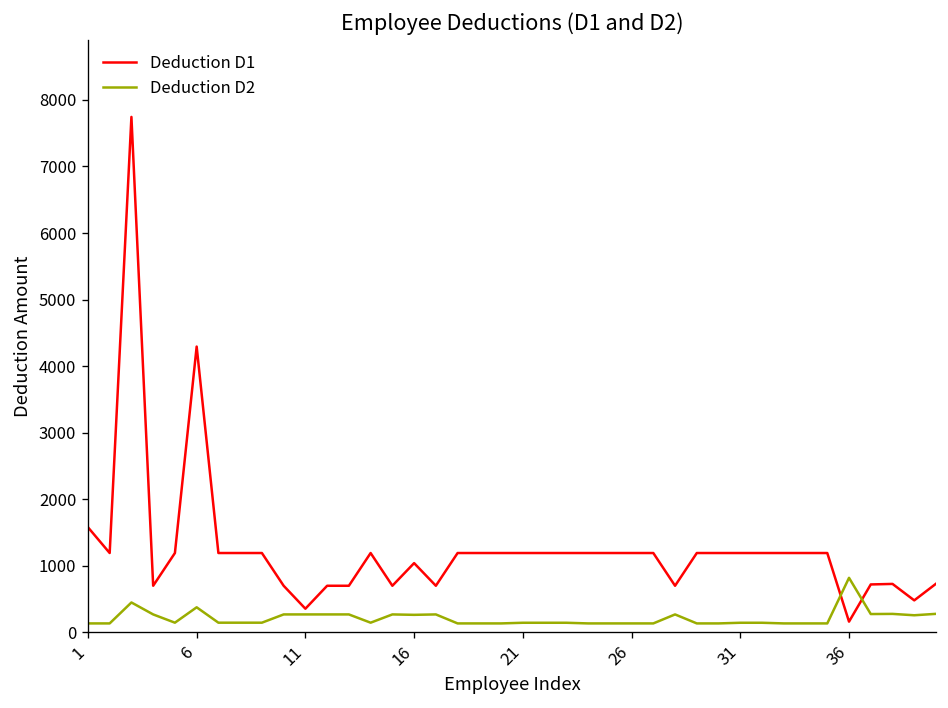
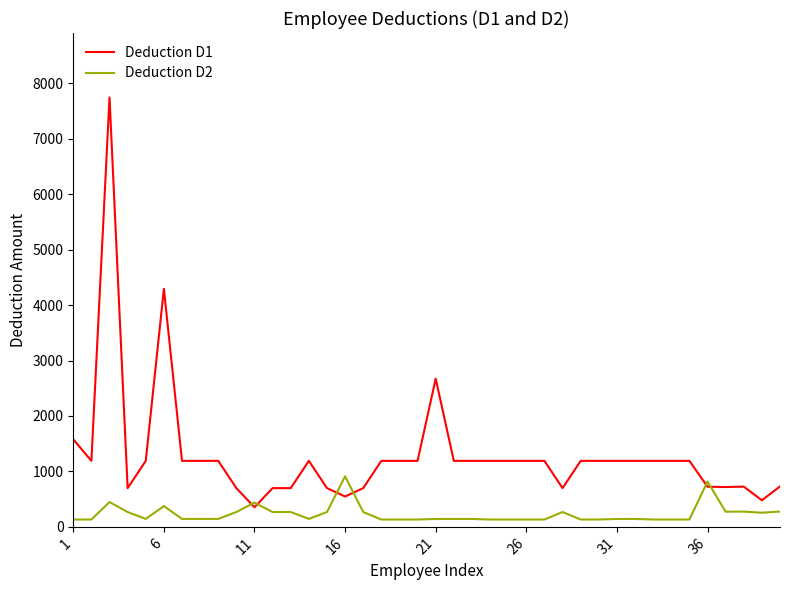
  {
    "Deduction D1": {
      "1": 1600,
      "6": 4300,
      "11": 400,
-     "16": 1000,
-     "21": 1200,
+     "16": 500,
+     "21": 2700,
      "26": 1200,
      "31": 1200,
-     "36": 200
+     "36": 700
    },
    "Deduction D2": {
      "1": 100,
      "6": 400,
-     "11": 300,
-     "16": 300,
+     "11": 400,
+     "16": 900,
      "21": 100,
      "26": 100,
      "31": 100,
      "36": 800
    }
  }
